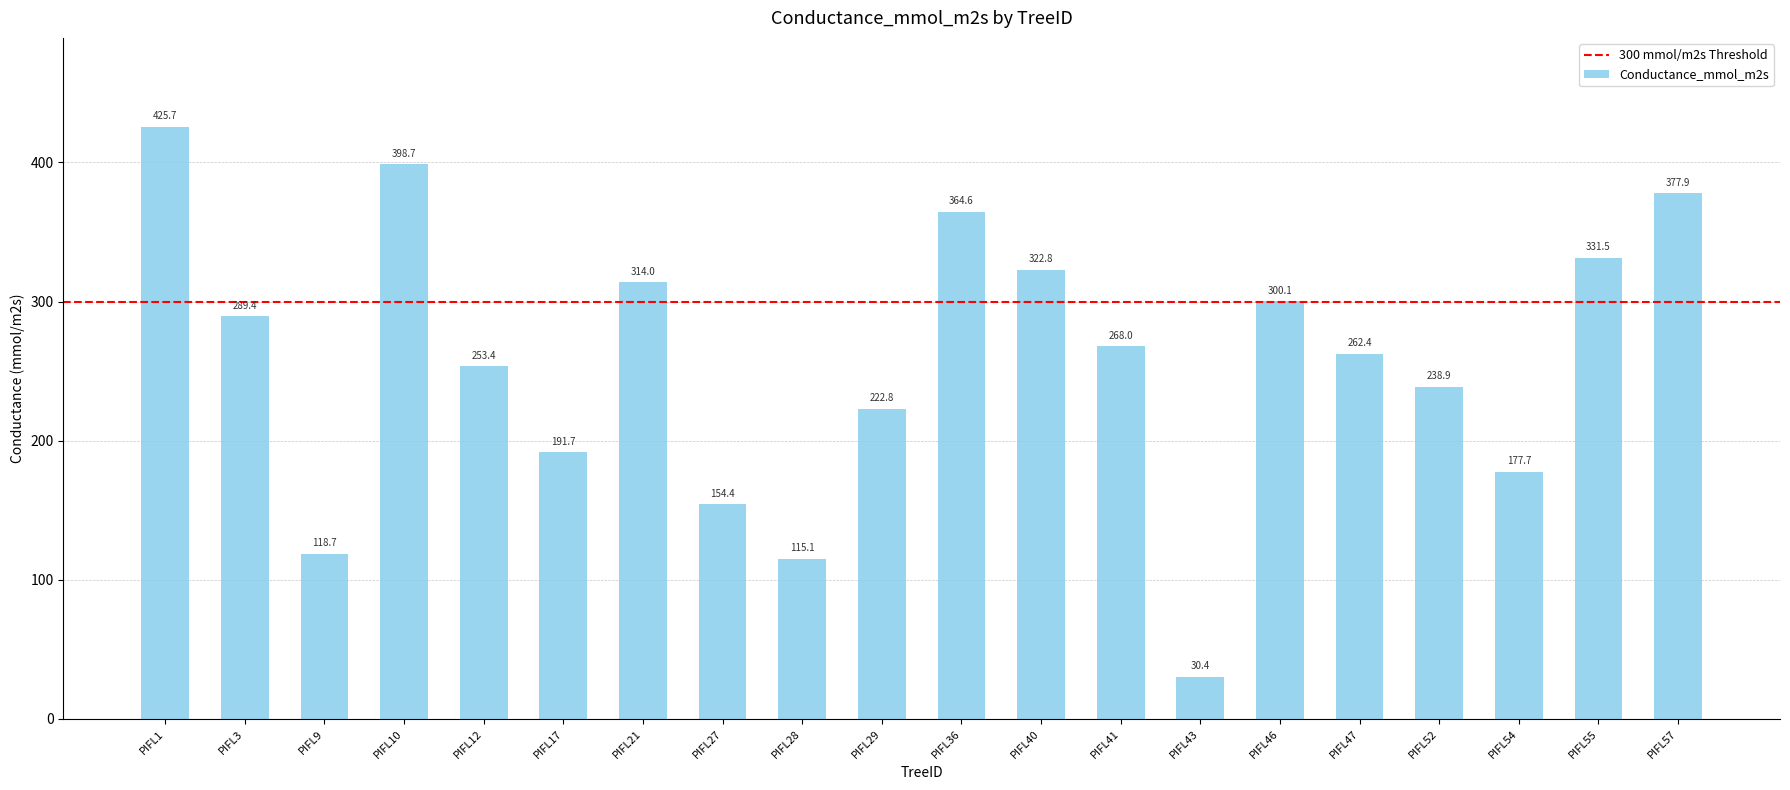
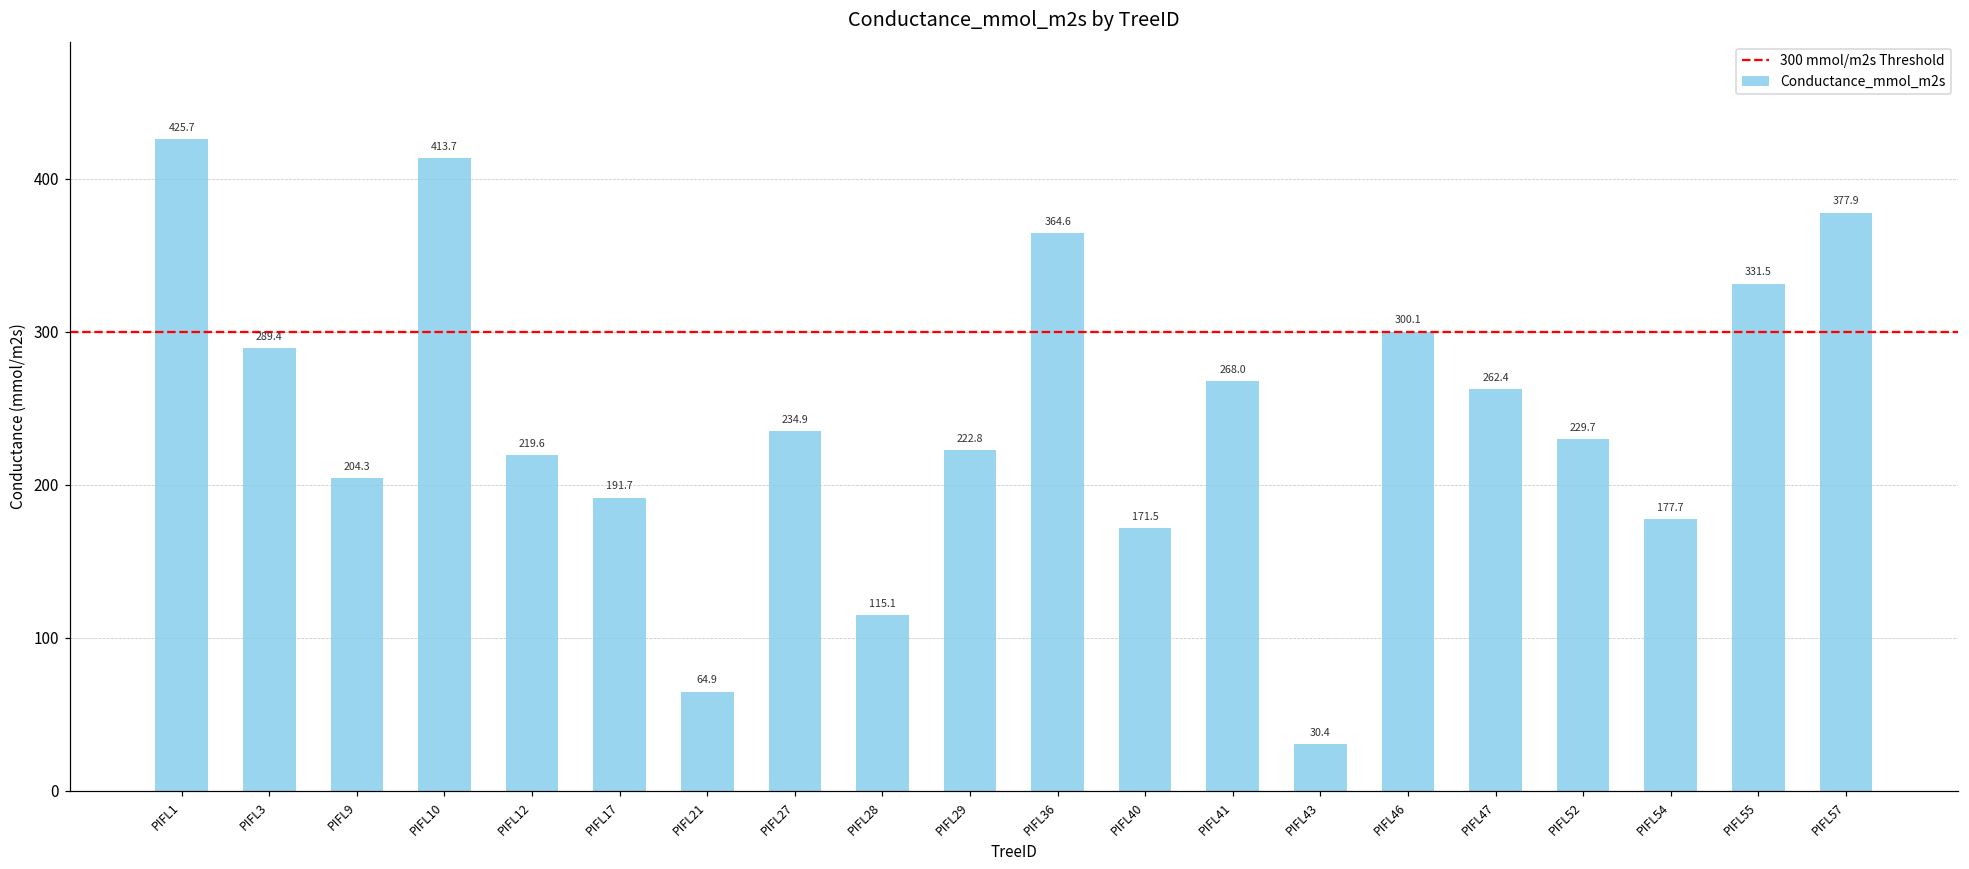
  {
    "PIFL1": 425.7,
    "PIFL3": 289.4,
-   "PIFL9": 118.7,
-   "PIFL10": 398.7,
-   "PIFL12": 253.4,
+   "PIFL9": 204.3,
+   "PIFL10": 413.7,
+   "PIFL12": 219.6,
    "PIFL17": 191.7,
-   "PIFL21": 314.0,
-   "PIFL27": 154.4,
+   "PIFL21": 64.9,
+   "PIFL27": 234.9,
    "PIFL28": 115.1,
    "PIFL29": 222.8,
    "PIFL36": 364.6,
-   "PIFL40": 322.8,
+   "PIFL40": 171.5,
    "PIFL41": 268.0,
    "PIFL43": 30.4,
    "PIFL46": 300.1,
    "PIFL47": 262.4,
-   "PIFL52": 238.9,
+   "PIFL52": 229.7,
    "PIFL54": 177.7,
    "PIFL55": 331.5,
    "PIFL57": 377.9
  }
